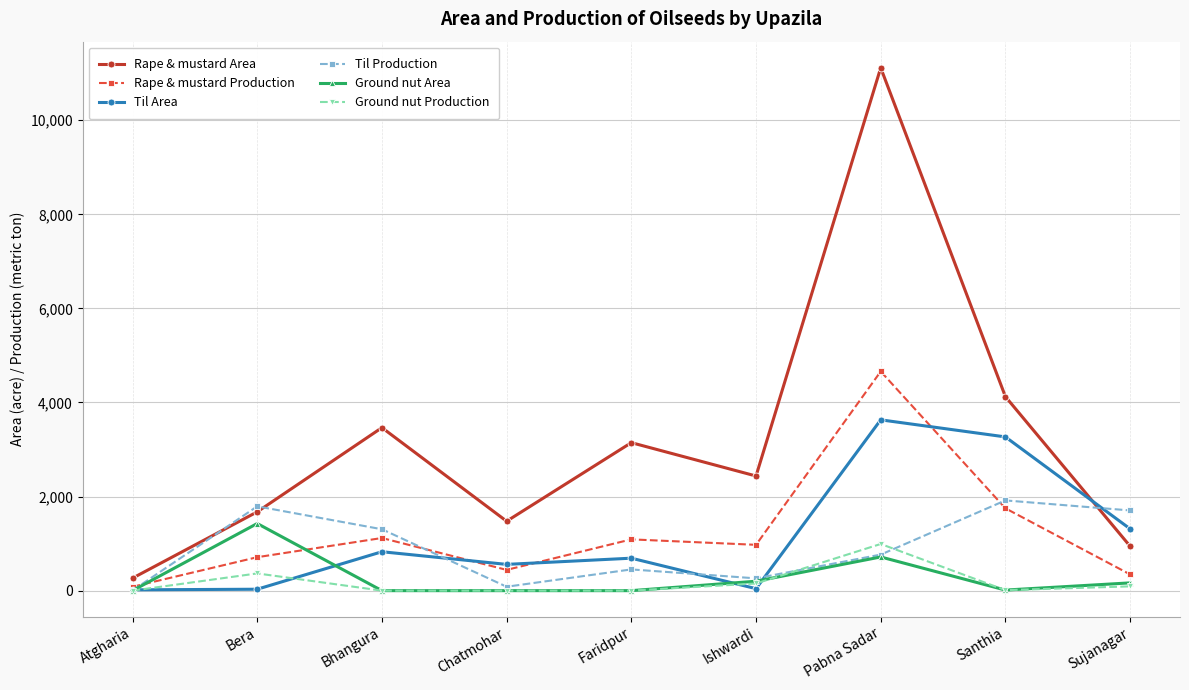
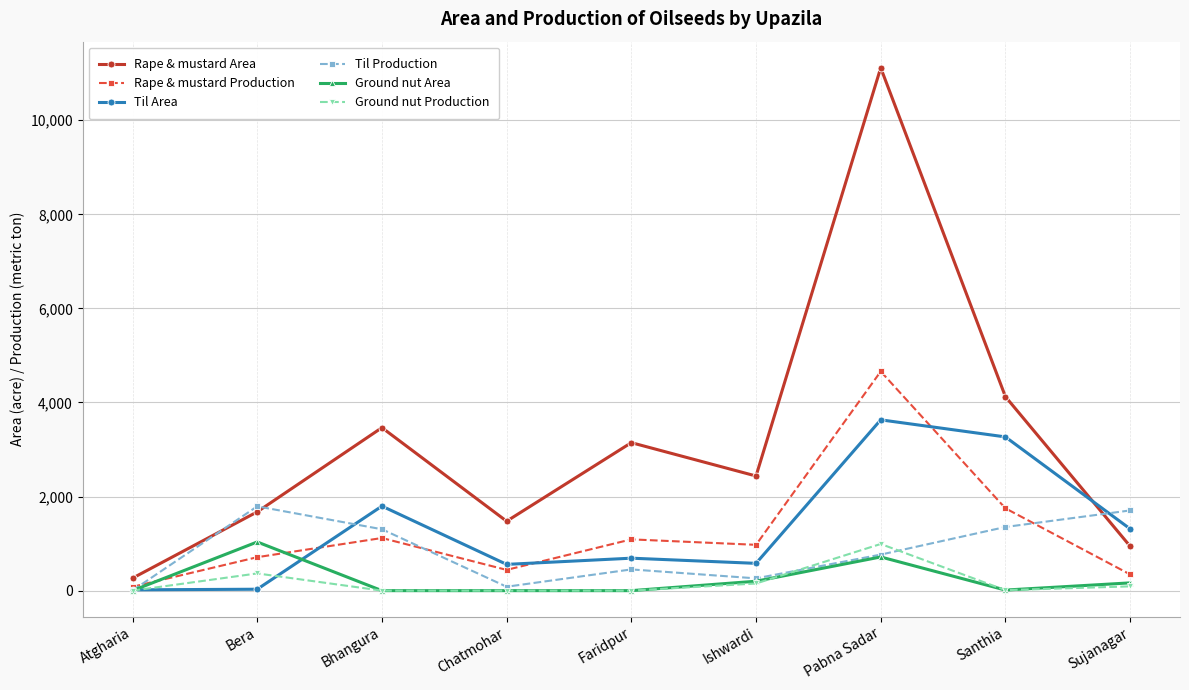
  {
    "Til Area": {
      "Bera": "0",
-     "Bhangura": "800",
+     "Bhangura": "1,800",
      "Chatmohar": "600",
      "Faridpur": "700",
-     "Ishwardi": "0",
+     "Ishwardi": "600",
      "Pabna Sadar": "3,600",
      "Santhia": "3,300",
      "Sujanagar": "1,300"
    },
    "Til Production": {
      "Bera": "1,800",
      "Bhangura": "1,300",
      "Chatmohar": "100",
      "Faridpur": "500",
      "Ishwardi": "300",
-     "Santhia": "1,900",
+     "Santhia": "1,400",
      "Sujanagar": "1,700"
    },
    "Ground nut Area": {
-     "Bera": "1,400",
+     "Bera": "1,000",
      "Sujanagar": "200"
    },
    "Ground nut Production": {
      "Bera": "400",
      "Pabna Sadar": "1,000",
      "Sujanagar": "100"
    }
  }
